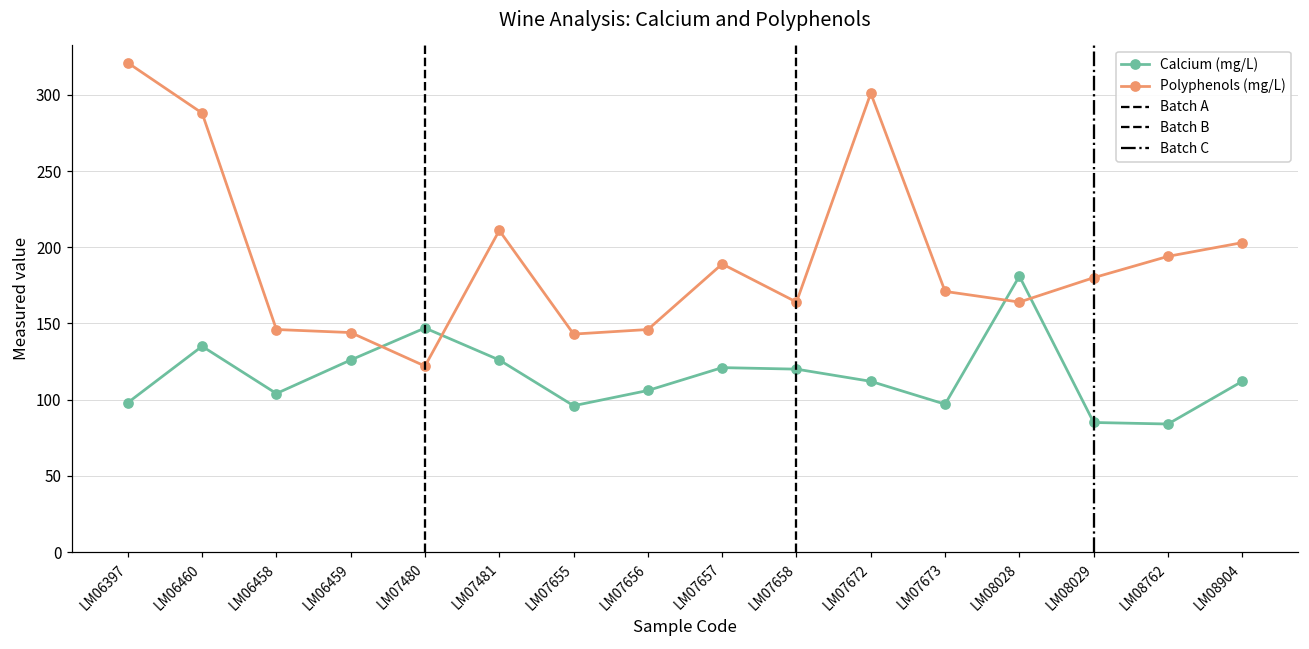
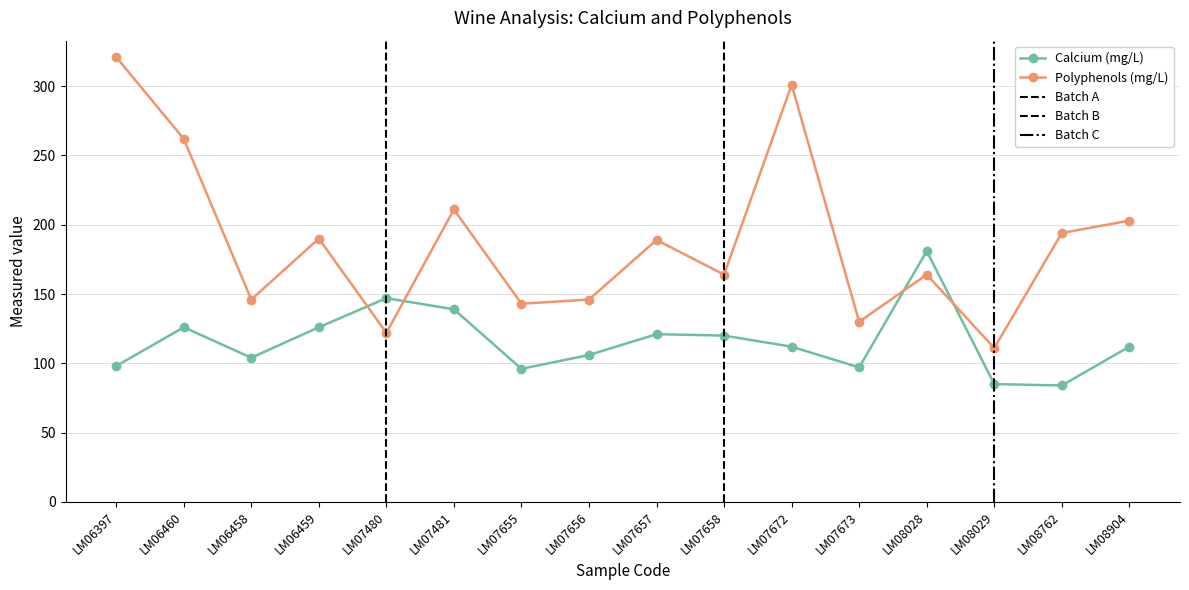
  {
    "Calcium (mg/L)": {
      "LM06397": 98,
-     "LM06460": 135,
+     "LM06460": 126,
      "LM06458": 104,
      "LM06459": 126,
      "LM07480": 147,
-     "LM07481": 126,
+     "LM07481": 139,
      "LM07655": 96,
      "LM07656": 106,
      "LM07657": 121,
      "LM07658": 120,
      "LM07672": 112,
      "LM07673": 97,
      "LM08028": 181,
      "LM08029": 85,
      "LM08762": 84,
      "LM08904": 112
    },
    "Polyphenols (mg/L)": {
      "LM06397": 321,
-     "LM06460": 288,
+     "LM06460": 262,
      "LM06458": 146,
-     "LM06459": 144,
+     "LM06459": 190,
      "LM07480": 122,
      "LM07481": 211,
      "LM07655": 143,
      "LM07656": 146,
      "LM07657": 189,
      "LM07658": 164,
      "LM07672": 301,
-     "LM07673": 171,
+     "LM07673": 130,
      "LM08028": 164,
-     "LM08029": 180,
+     "LM08029": 111,
      "LM08762": 194,
      "LM08904": 203
    }
  }
